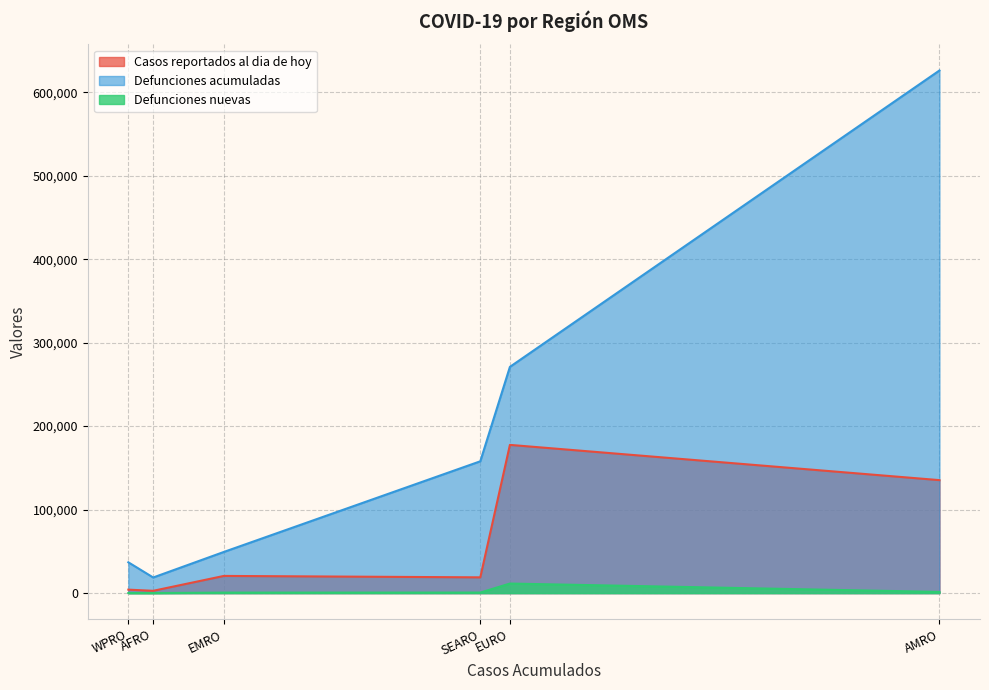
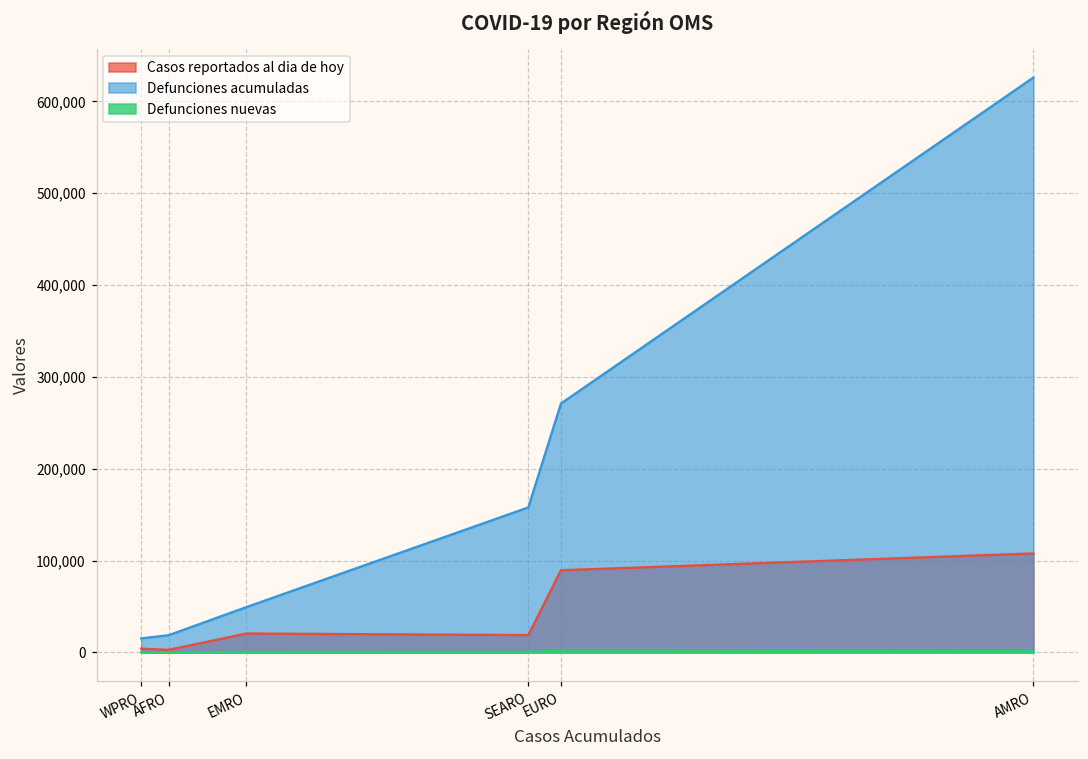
  {
    "Casos reportados al dia de hoy": {
      "WPRO": "0",
      "EMRO": "20,000",
      "SEARO": "20,000",
-     "EURO": "180,000",
-     "AMRO": "140,000"
+     "EURO": "90,000",
+     "AMRO": "110,000"
    },
    "Defunciones acumuladas": {
-     "WPRO": "40,000",
+     "WPRO": "20,000",
      "AFRO": "20,000",
      "EMRO": "50,000",
      "SEARO": "160,000",
      "EURO": "270,000",
      "AMRO": "630,000"
    },
    "Defunciones nuevas": {
      "WPRO": "0",
      "EMRO": "0",
      "SEARO": "0",
-     "EURO": "10,000",
+     "EURO": "0",
      "AMRO": "0"
    }
  }
